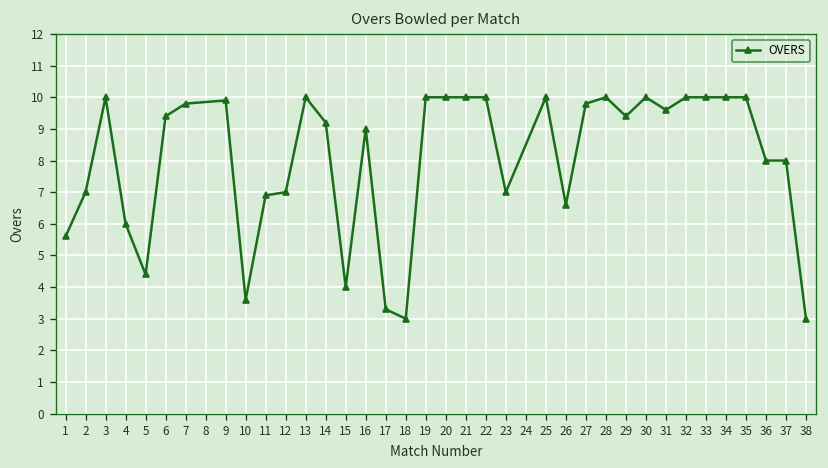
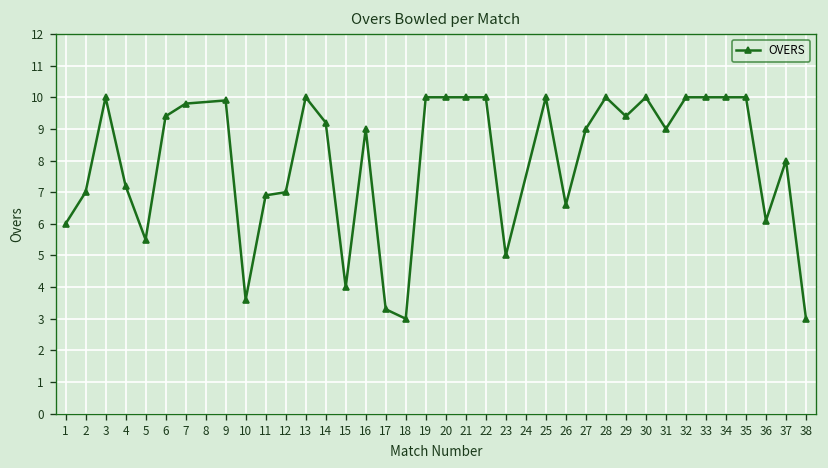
  {
-   "1": 5.6,
+   "1": 6.0,
    "2": 7.0,
    "3": 10.0,
-   "4": 6.0,
-   "5": 4.4,
+   "4": 7.2,
+   "5": 5.5,
    "6": 9.4,
    "7": 9.8,
    "9": 9.9,
    "10": 3.6,
    "11": 6.9,
    "12": 7.0,
    "13": 10.0,
    "14": 9.2,
    "15": 4.0,
    "16": 9.0,
    "17": 3.3,
    "18": 3.0,
    "19": 10.0,
    "20": 10.0,
    "21": 10.0,
    "22": 10.0,
-   "23": 7,
+   "23": 5,
    "25": 10.0,
    "26": 6.6,
-   "27": 9.8,
+   "27": 9.0,
    "28": 10.0,
    "29": 9.4,
    "30": 10.0,
-   "31": 9.6,
+   "31": 9.0,
    "32": 10.0,
    "33": 10.0,
    "34": 10.0,
    "35": 10.0,
-   "36": 8.0,
+   "36": 6.1,
    "37": 8.0,
    "38": 3.0
  }
